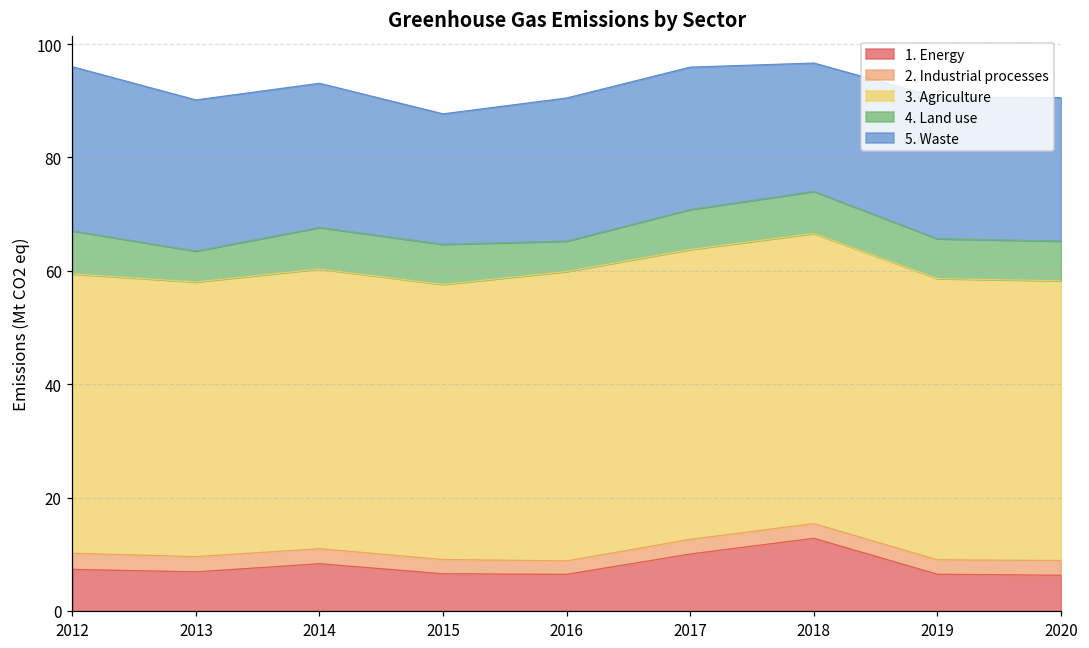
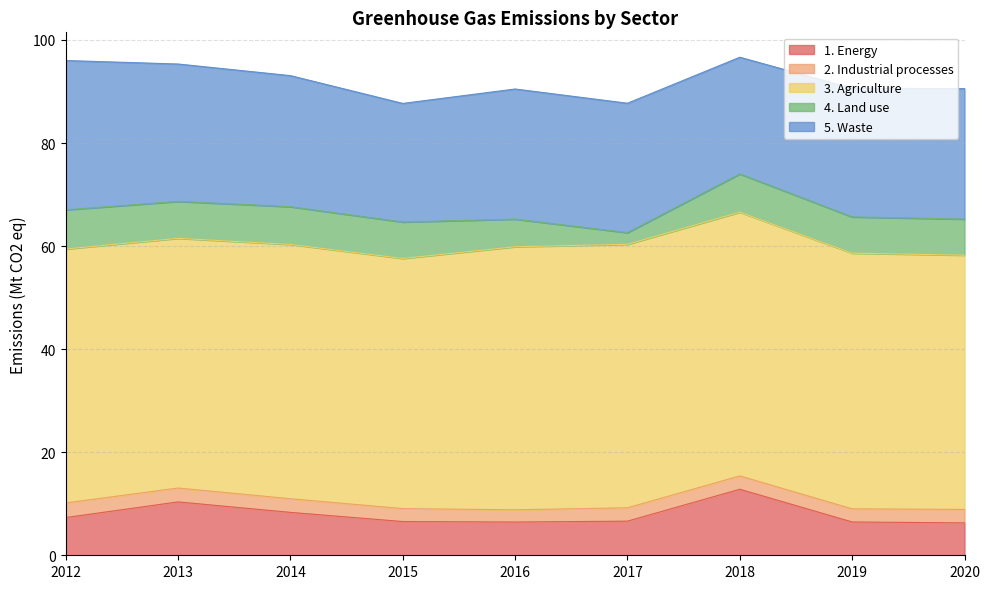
  {
    "1. Energy": {
      "2012": 7,
-     "2013": 7,
+     "2013": 10,
      "2014": 8,
      "2015": 7,
      "2016": 6,
-     "2017": 10,
+     "2017": 7,
      "2018": 13,
      "2019": 6,
      "2020": 6
    },
    "4. Land use": {
      "2012": 8,
-     "2013": 5,
+     "2013": 7,
      "2014": 7,
      "2015": 7,
      "2016": 5,
-     "2017": 7,
+     "2017": 2,
      "2018": 7,
      "2019": 7,
      "2020": 7
    },
    "5. Waste": {
      "2012": 29,
      "2013": 27,
      "2014": 25,
      "2015": 23,
      "2016": 25,
      "2017": 25,
      "2018": 23,
      "2020": 25
    }
  }
